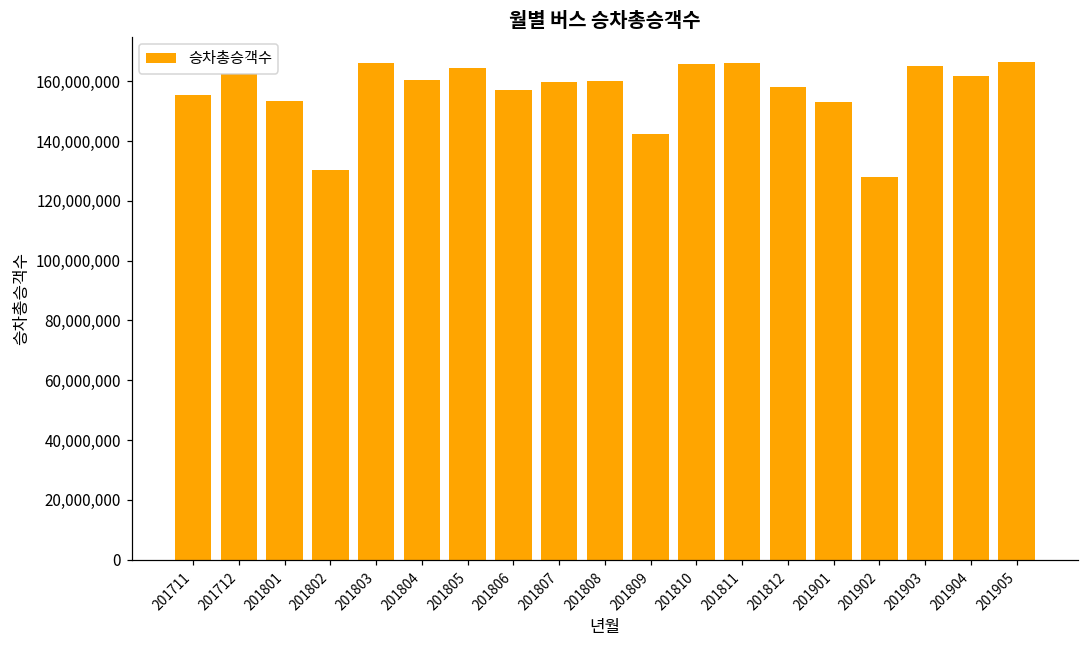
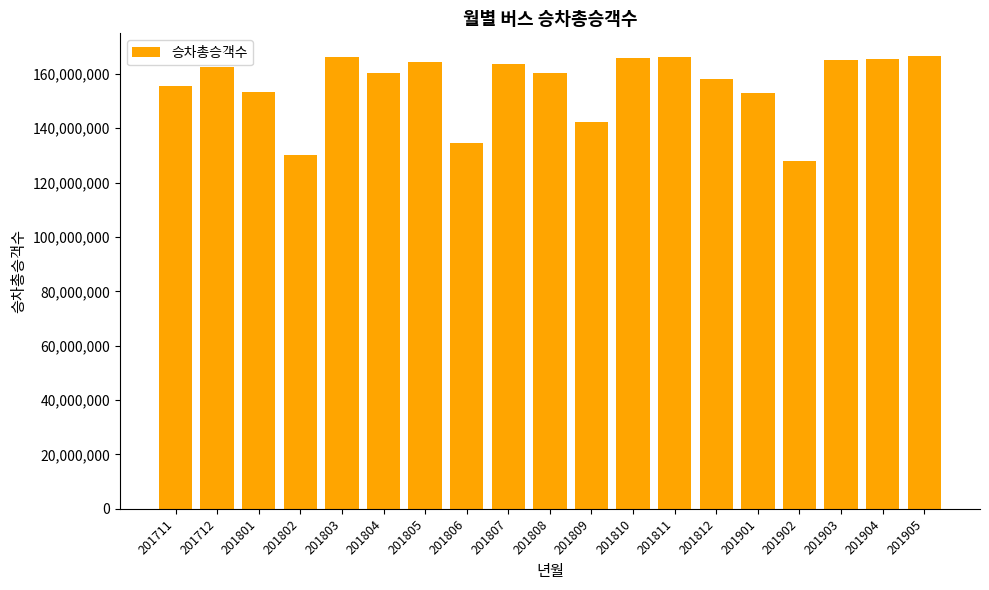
  {
    "201711": "156,000,000",
    "201712": "163,000,000",
    "201801": "153,000,000",
    "201802": "130,000,000",
    "201803": "166,000,000",
    "201804": "160,000,000",
    "201805": "164,000,000",
-   "201806": "157,000,000",
-   "201807": "160,000,000",
+   "201806": "134,000,000",
+   "201807": "164,000,000",
    "201808": "160,000,000",
    "201809": "142,000,000",
    "201810": "166,000,000",
    "201811": "166,000,000",
    "201812": "158,000,000",
    "201901": "153,000,000",
    "201902": "128,000,000",
    "201903": "165,000,000",
-   "201904": "162,000,000",
+   "201904": "165,000,000",
    "201905": "167,000,000"
  }
